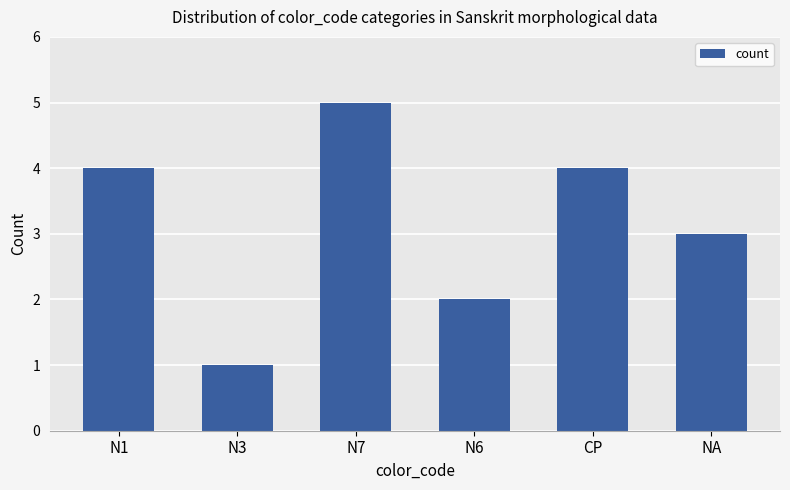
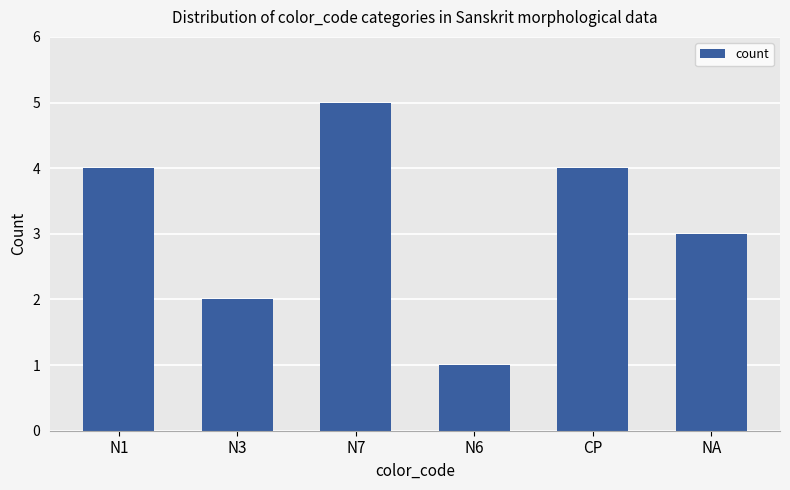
  {
    "N1": 4,
-   "N3": 1,
+   "N3": 2,
    "N7": 5,
-   "N6": 2,
+   "N6": 1,
    "CP": 4,
    "NA": 3
  }
